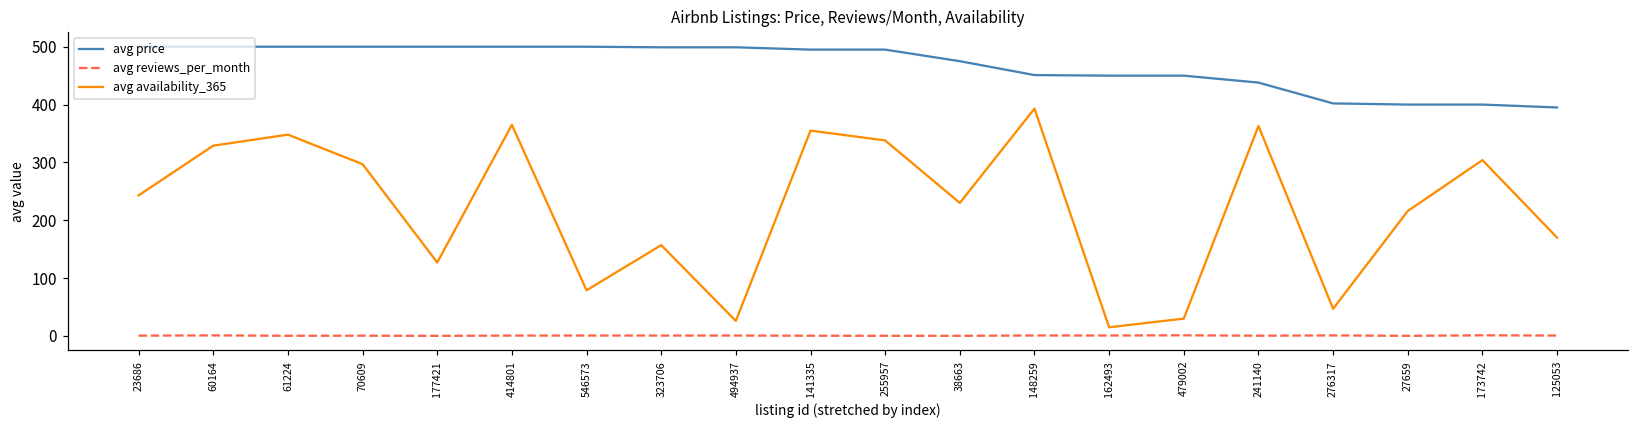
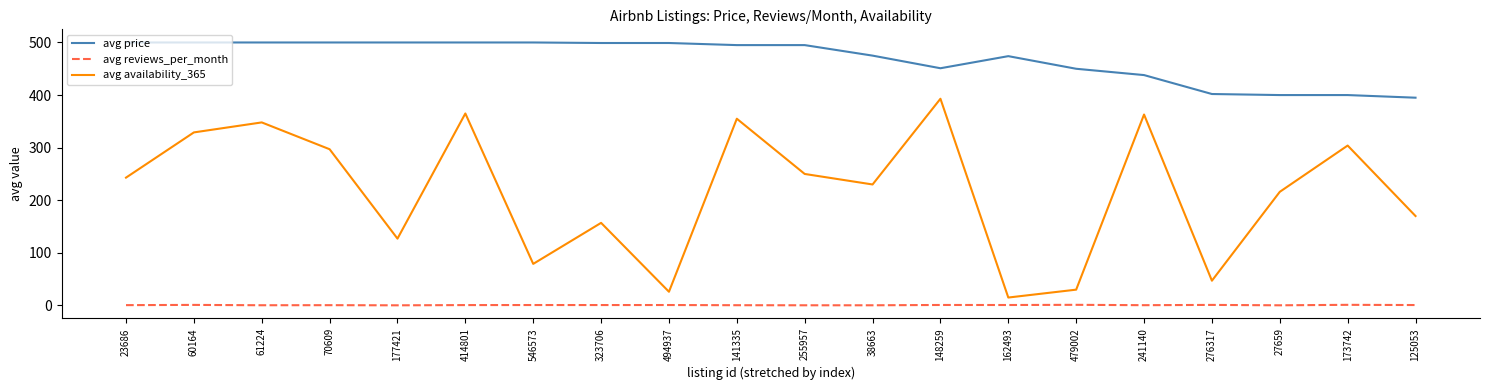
  {
    "avg price": {
      "61224": 500,
      "70609": 500,
      "177421": 500,
      "414801": 500,
      "546573": 500,
      "323706": 500,
      "494937": 500,
      "141335": 500,
      "255957": 500,
      "38663": 480,
      "148259": 450,
-     "162493": 450,
+     "162493": 470,
      "479002": 450,
      "241140": 440,
      "276317": 400,
      "27659": 400,
      "173742": 400,
      "125053": 400
    },
    "avg reviews_per_month": {
      "23686": 0,
      "60164": 0,
      "61224": 0,
      "70609": 0,
      "177421": 0,
      "414801": 0,
      "546573": 0,
      "323706": 0,
      "494937": 0,
      "141335": 0,
      "255957": 0,
      "38663": 0,
      "148259": 0,
      "162493": 0,
      "479002": 0,
      "241140": 0,
      "276317": 0,
      "27659": 0,
      "173742": 0,
      "125053": 0
    },
    "avg availability_365": {
      "23686": 240,
      "60164": 330,
      "61224": 350,
      "70609": 300,
      "177421": 130,
      "414801": 370,
      "546573": 80,
      "323706": 160,
      "494937": 30,
      "141335": 360,
-     "255957": 340,
+     "255957": 250,
      "38663": 230,
      "148259": 390,
      "162493": 20,
      "479002": 30,
      "241140": 360,
      "276317": 50,
      "27659": 220,
      "173742": 300,
      "125053": 170
    }
  }
